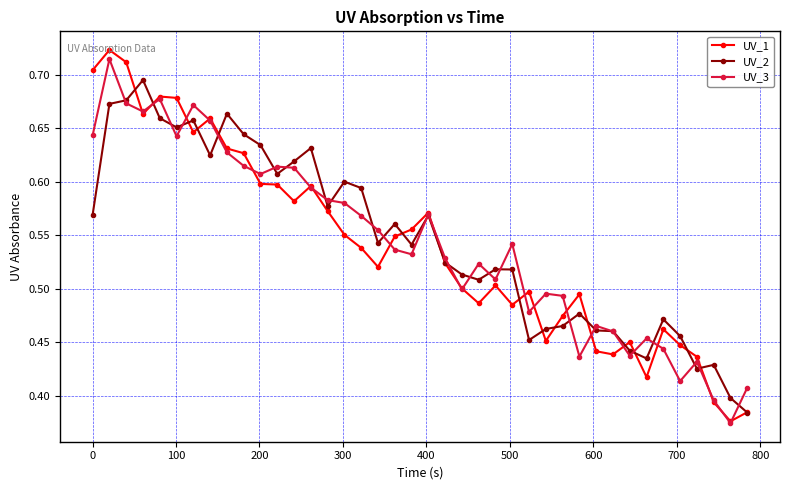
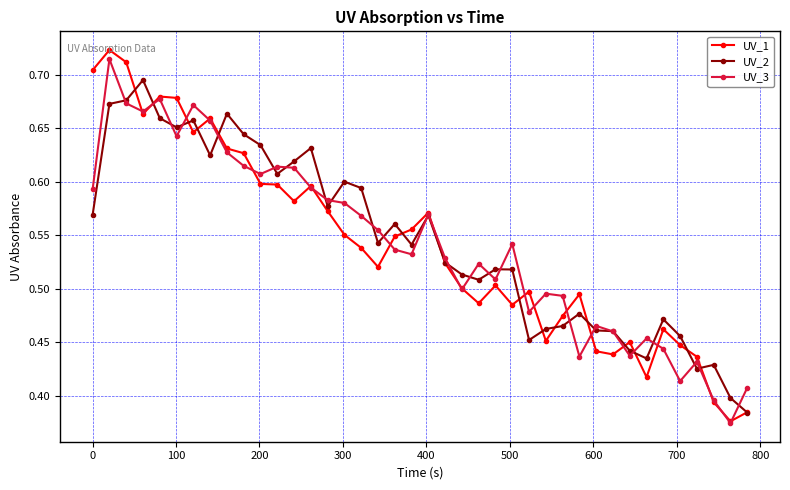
  {
    "UV_1": {
      "0": 0.704
    },
    "UV_2": {
      "0": 0.569
    },
    "UV_3": {
-     "0": 0.643
+     "0": 0.593
    }
  }
